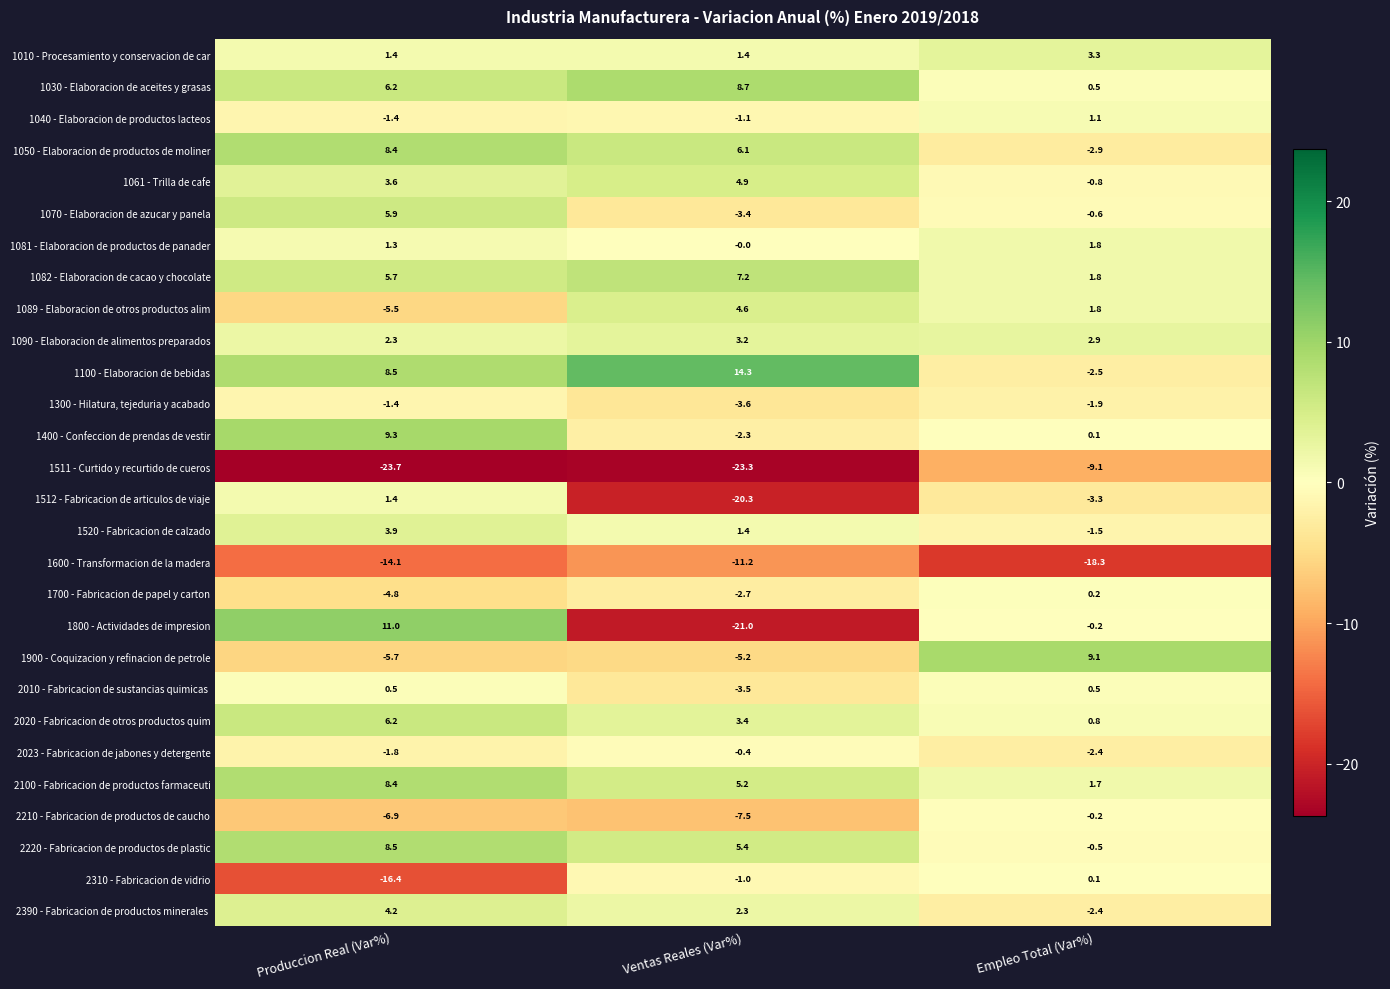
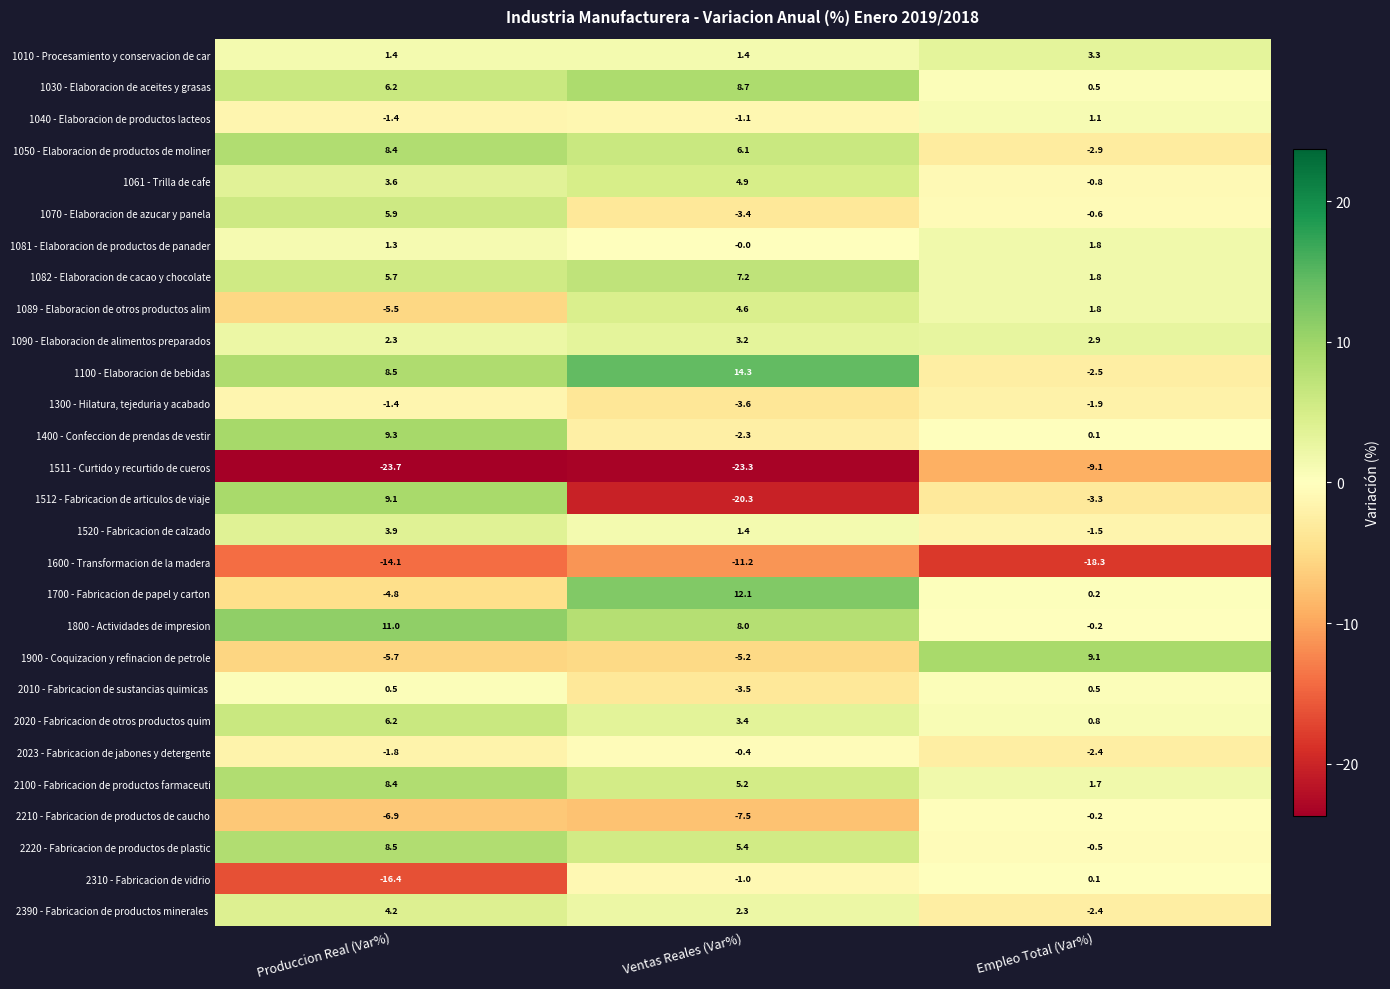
  {
    "1010 - Procesamiento y conservacion de car": {
      "Produccion Real (Var%)": 1.4,
      "Ventas Reales (Var%)": 1.4,
      "Empleo Total (Var%)": 3.3
    },
    "1030 - Elaboracion de aceites y grasas": {
      "Produccion Real (Var%)": 6.2,
      "Ventas Reales (Var%)": 8.7,
      "Empleo Total (Var%)": 0.5
    },
    "1040 - Elaboracion de productos lacteos": {
      "Produccion Real (Var%)": -1.4,
      "Ventas Reales (Var%)": -1.1,
      "Empleo Total (Var%)": 1.1
    },
    "1050 - Elaboracion de productos de moliner": {
      "Produccion Real (Var%)": 8.4,
      "Ventas Reales (Var%)": 6.1,
      "Empleo Total (Var%)": -2.9
    },
    "1061 - Trilla de cafe": {
      "Produccion Real (Var%)": 3.6,
      "Ventas Reales (Var%)": 4.9,
      "Empleo Total (Var%)": -0.8
    },
    "1070 - Elaboracion de azucar y panela": {
      "Produccion Real (Var%)": 5.9,
      "Ventas Reales (Var%)": -3.4,
      "Empleo Total (Var%)": -0.6
    },
    "1081 - Elaboracion de productos de panader": {
      "Produccion Real (Var%)": 1.3,
      "Ventas Reales (Var%)": -0.0,
      "Empleo Total (Var%)": 1.8
    },
    "1082 - Elaboracion de cacao y chocolate": {
      "Produccion Real (Var%)": 5.7,
      "Ventas Reales (Var%)": 7.2,
      "Empleo Total (Var%)": 1.8
    },
    "1089 - Elaboracion de otros productos alim": {
      "Produccion Real (Var%)": -5.5,
      "Ventas Reales (Var%)": 4.6,
      "Empleo Total (Var%)": 1.8
    },
    "1090 - Elaboracion de alimentos preparados": {
      "Produccion Real (Var%)": 2.3,
      "Ventas Reales (Var%)": 3.2,
      "Empleo Total (Var%)": 2.9
    },
    "1100 - Elaboracion de bebidas": {
      "Produccion Real (Var%)": 8.5,
      "Ventas Reales (Var%)": 14.3,
      "Empleo Total (Var%)": -2.5
    },
    "1300 - Hilatura, tejeduria y acabado": {
      "Produccion Real (Var%)": -1.4,
      "Ventas Reales (Var%)": -3.6,
      "Empleo Total (Var%)": -1.9
    },
    "1400 - Confeccion de prendas de vestir": {
      "Produccion Real (Var%)": 9.3,
      "Ventas Reales (Var%)": -2.3,
      "Empleo Total (Var%)": 0.1
    },
    "1511 - Curtido y recurtido de cueros": {
      "Produccion Real (Var%)": -23.7,
      "Ventas Reales (Var%)": -23.3,
      "Empleo Total (Var%)": -9.1
    },
    "1512 - Fabricacion de articulos de viaje": {
-     "Produccion Real (Var%)": 1.4,
+     "Produccion Real (Var%)": 9.1,
      "Ventas Reales (Var%)": -20.3,
      "Empleo Total (Var%)": -3.3
    },
    "1520 - Fabricacion de calzado": {
      "Produccion Real (Var%)": 3.9,
      "Ventas Reales (Var%)": 1.4,
      "Empleo Total (Var%)": -1.5
    },
    "1600 - Transformacion de la madera": {
      "Produccion Real (Var%)": -14.1,
      "Ventas Reales (Var%)": -11.2,
      "Empleo Total (Var%)": -18.3
    },
    "1700 - Fabricacion de papel y carton": {
      "Produccion Real (Var%)": -4.8,
-     "Ventas Reales (Var%)": -2.7,
+     "Ventas Reales (Var%)": 12.1,
      "Empleo Total (Var%)": 0.2
    },
    "1800 - Actividades de impresion": {
      "Produccion Real (Var%)": 11.0,
-     "Ventas Reales (Var%)": -21.0,
+     "Ventas Reales (Var%)": 8.0,
      "Empleo Total (Var%)": -0.2
    },
    "1900 - Coquizacion y refinacion de petrole": {
      "Produccion Real (Var%)": -5.7,
      "Ventas Reales (Var%)": -5.2,
      "Empleo Total (Var%)": 9.1
    },
    "2010 - Fabricacion de sustancias quimicas": {
      "Produccion Real (Var%)": 0.5,
      "Ventas Reales (Var%)": -3.5,
      "Empleo Total (Var%)": 0.5
    },
    "2020 - Fabricacion de otros productos quim": {
      "Produccion Real (Var%)": 6.2,
      "Ventas Reales (Var%)": 3.4,
      "Empleo Total (Var%)": 0.8
    },
    "2023 - Fabricacion de jabones y detergente": {
      "Produccion Real (Var%)": -1.8,
      "Ventas Reales (Var%)": -0.4,
      "Empleo Total (Var%)": -2.4
    },
    "2100 - Fabricacion de productos farmaceuti": {
      "Produccion Real (Var%)": 8.4,
      "Ventas Reales (Var%)": 5.2,
      "Empleo Total (Var%)": 1.7
    },
    "2210 - Fabricacion de productos de caucho": {
      "Produccion Real (Var%)": -6.9,
      "Ventas Reales (Var%)": -7.5,
      "Empleo Total (Var%)": -0.2
    },
    "2220 - Fabricacion de productos de plastic": {
      "Produccion Real (Var%)": 8.5,
      "Ventas Reales (Var%)": 5.4,
      "Empleo Total (Var%)": -0.5
    },
    "2310 - Fabricacion de vidrio": {
      "Produccion Real (Var%)": -16.4,
      "Ventas Reales (Var%)": -1.0,
      "Empleo Total (Var%)": 0.1
    },
    "2390 - Fabricacion de productos minerales": {
      "Produccion Real (Var%)": 4.2,
      "Ventas Reales (Var%)": 2.3,
      "Empleo Total (Var%)": -2.4
    }
  }
